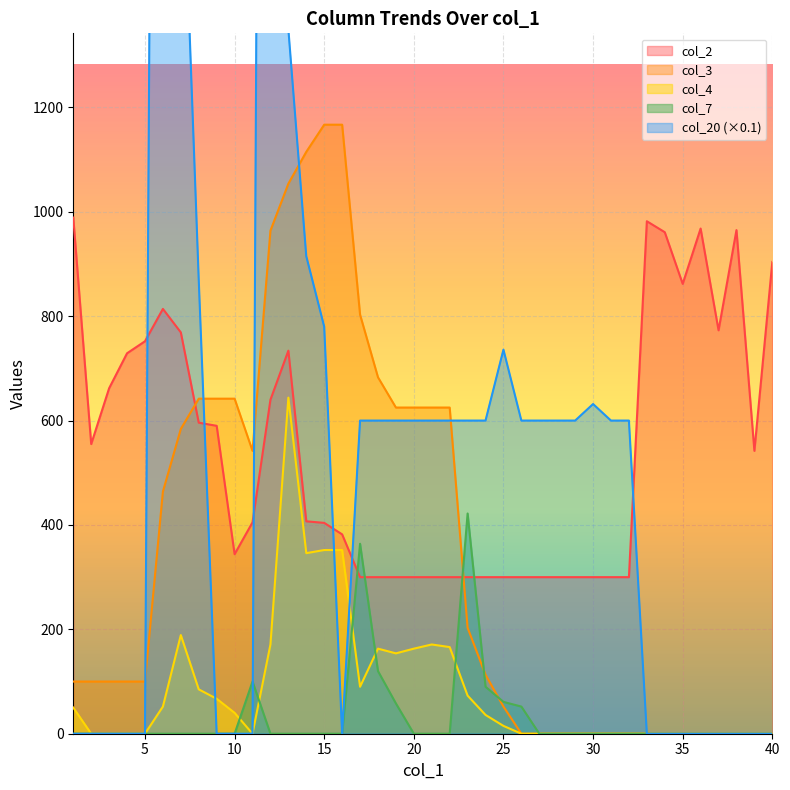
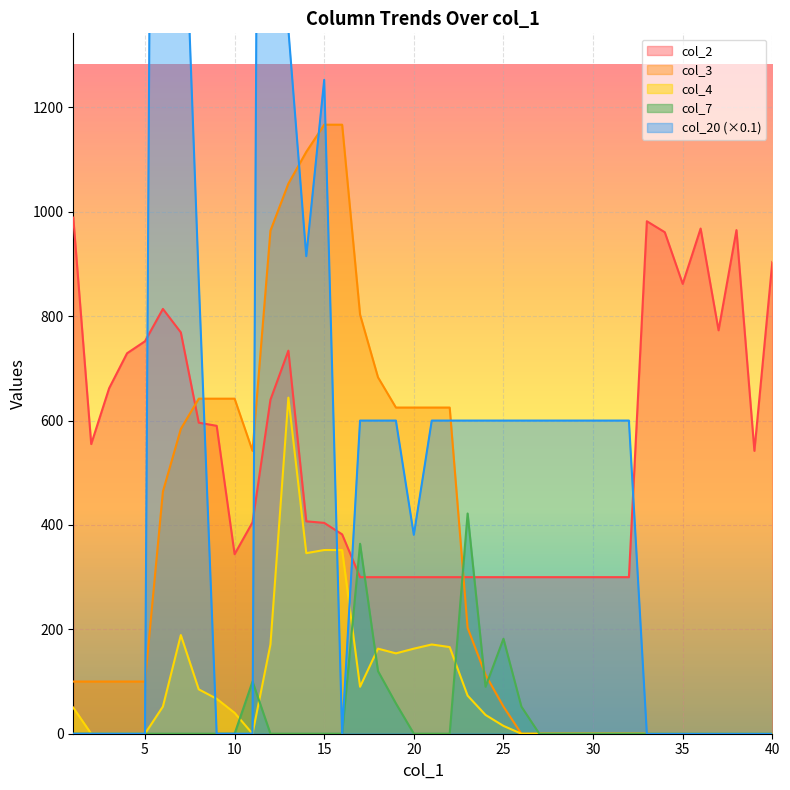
  {
    "col_7": {
      "15": 0,
      "20": 0,
-     "25": 60
+     "25": 180
    },
    "col_20 (×0.1)": {
-     "15": 780,
-     "20": 600,
-     "25": 740,
-     "30": 630
+     "15": 1250,
+     "20": 380,
+     "25": 600,
+     "30": 600
    }
  }
